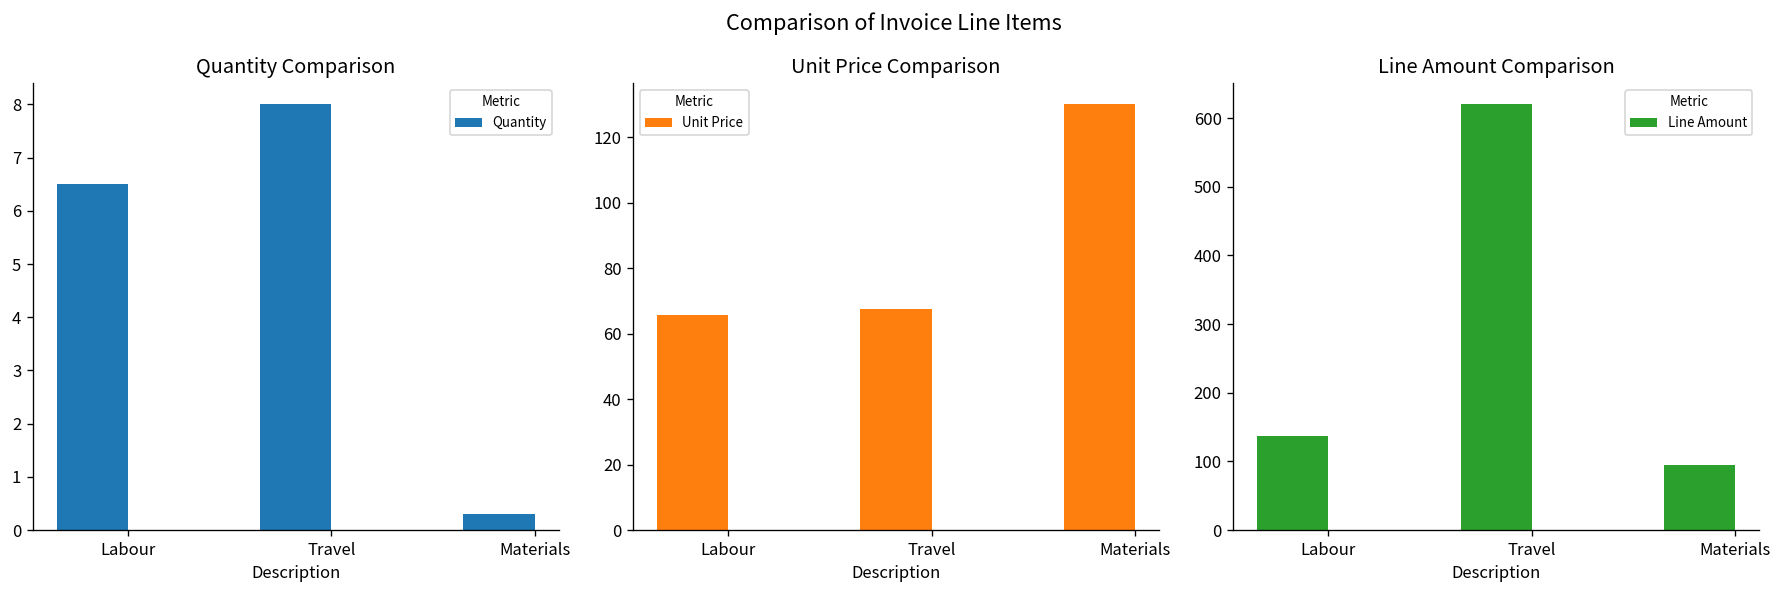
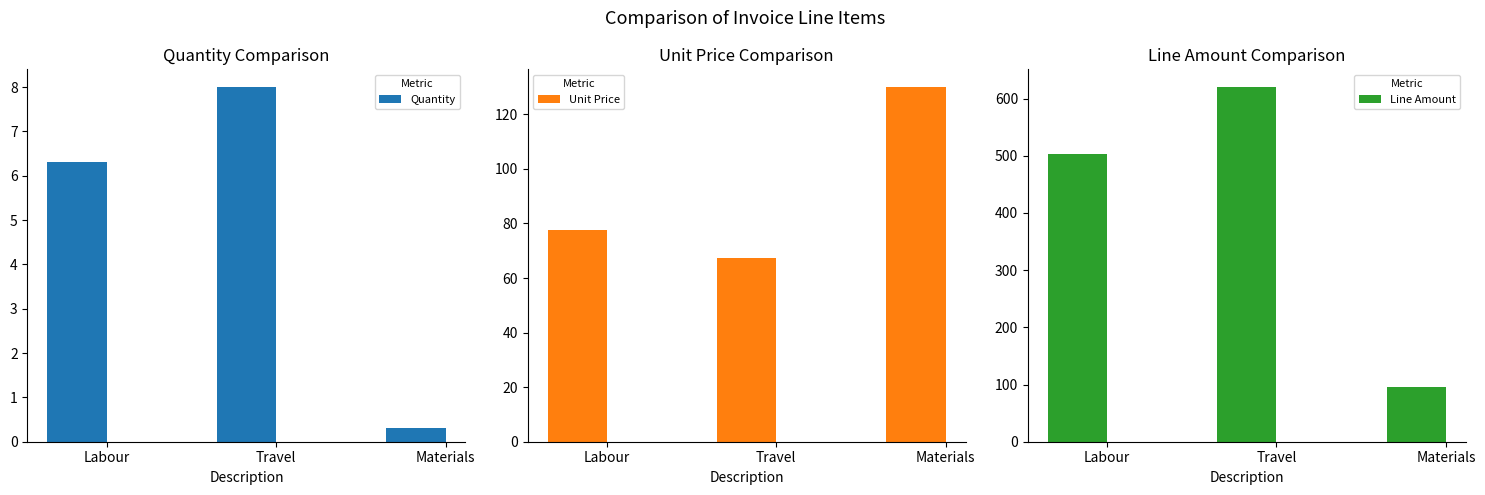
  {
    "Quantity Comparison": {
-     "Labour": 6.5,
+     "Labour": 6.3,
      "Travel": 8.0,
      "Materials": 0.3
    },
    "Unit Price Comparison": {
-     "Labour": 66,
+     "Labour": 78,
      "Travel": 67,
      "Materials": 130
    },
    "Line Amount Comparison": {
-     "Labour": 140,
+     "Labour": 500,
      "Travel": 620,
      "Materials": 100
    }
  }
